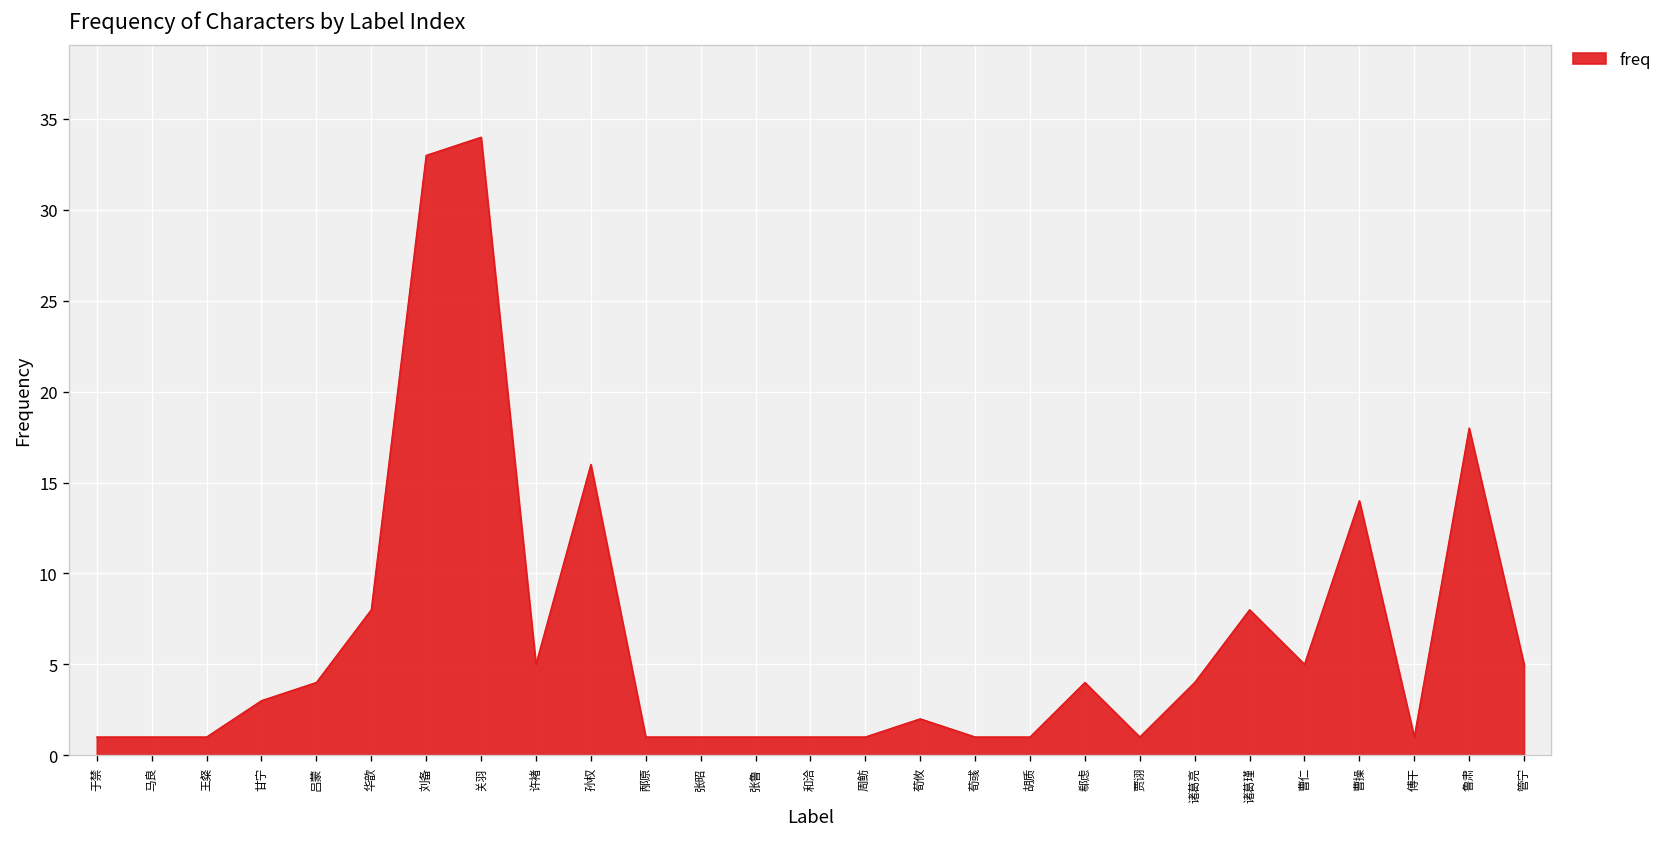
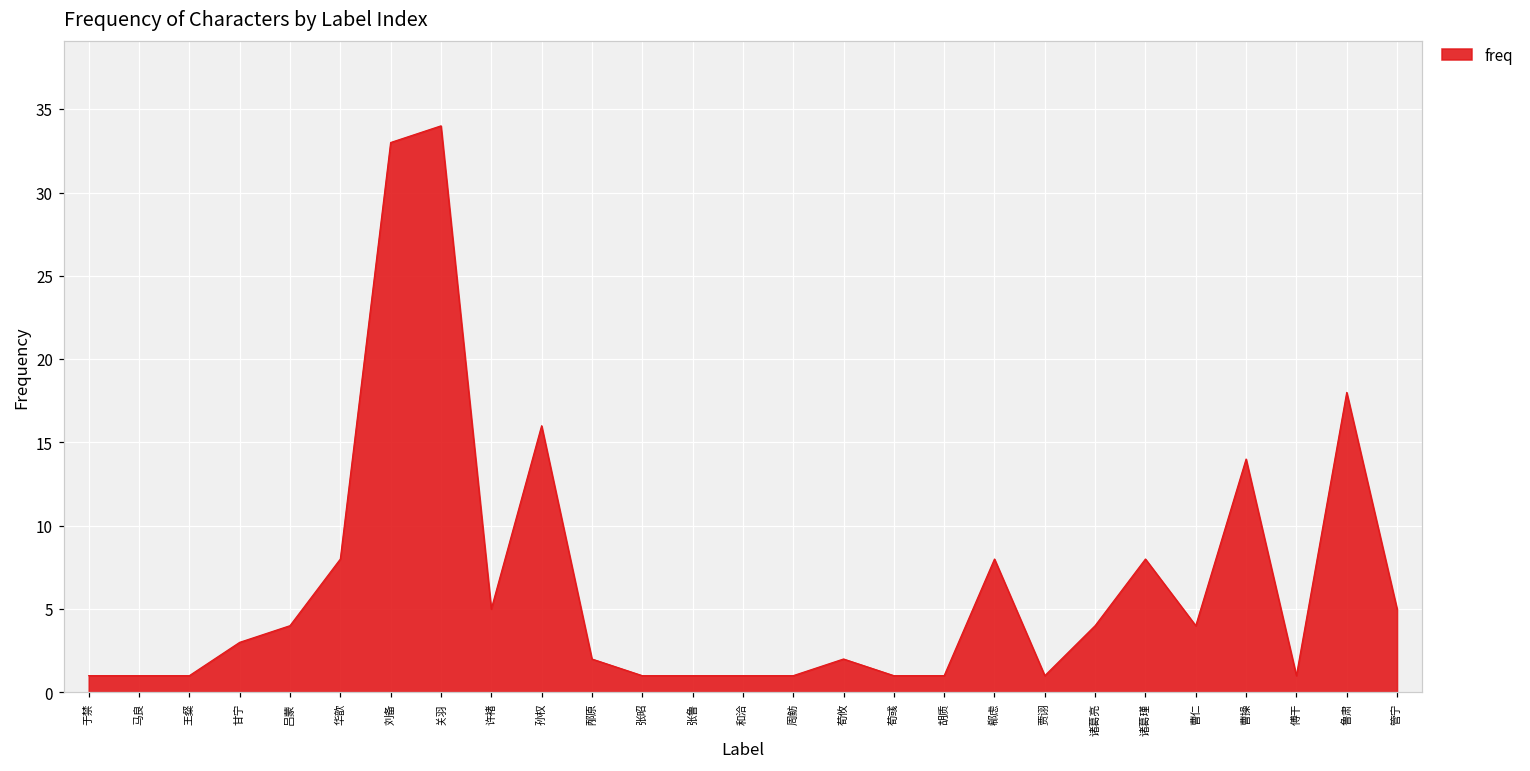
  {
    "于禁": 1,
    "马良": 1,
    "王粲": 1,
    "甘宁": 3,
    "吕蒙": 4,
    "华歆": 8,
    "刘备": 33,
    "关羽": 34,
    "许褚": 5,
    "孙权": 16,
-   "邴原": 1,
+   "邴原": 2,
    "张昭": 1,
    "张鲁": 1,
    "和洽": 1,
    "周鲂": 1,
    "荀攸": 2,
    "荀彧": 1,
    "胡质": 1,
-   "郗虑": 4,
+   "郗虑": 8,
    "贾诩": 1,
    "诸葛亮": 4,
    "诸葛瑾": 8,
-   "曹仁": 5,
+   "曹仁": 4,
    "曹操": 14,
    "傅干": 1,
    "鲁肃": 18,
    "管宁": 5
  }
